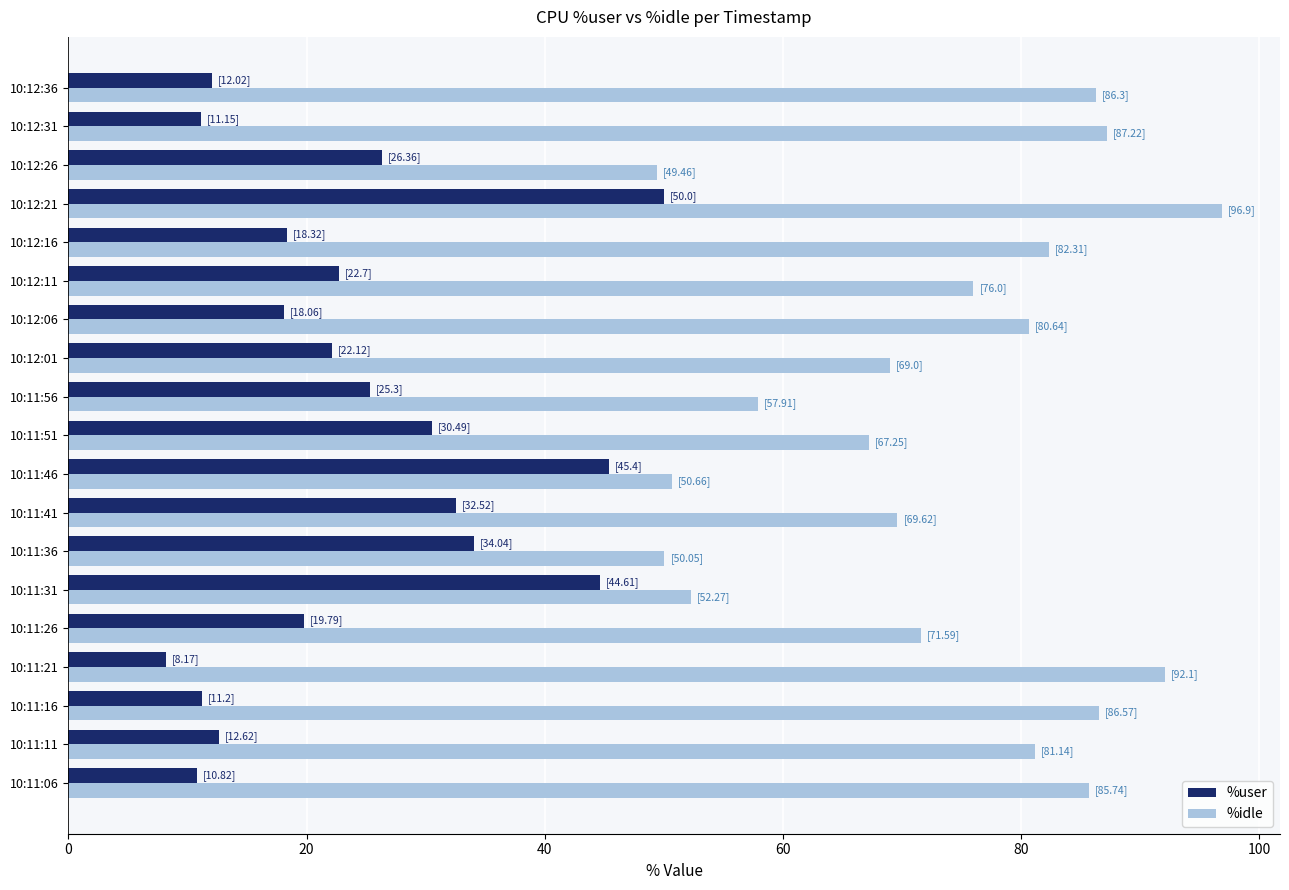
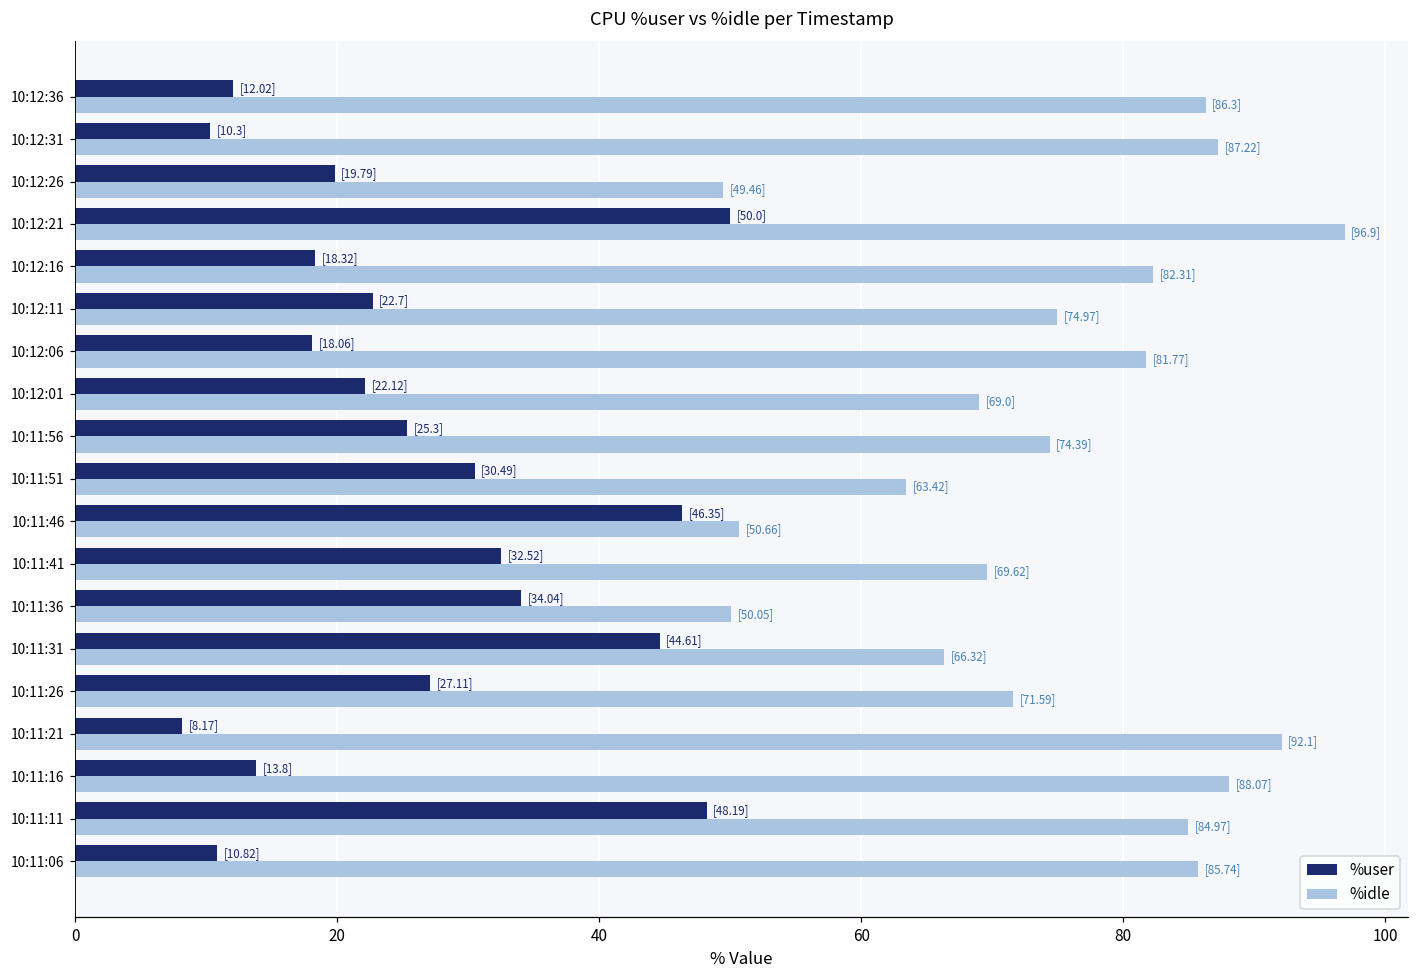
  {
    "%user": {
      "10:12:36": "12.02]",
-     "10:12:31": "11.15]",
-     "10:12:26": "26.36]",
+     "10:12:31": "10.3]",
+     "10:12:26": "19.79]",
      "10:12:21": "50.0]",
      "10:12:16": "18.32]",
      "10:12:11": "22.7]",
      "10:12:06": "18.06]",
      "10:12:01": "22.12]",
      "10:11:56": "25.3]",
      "10:11:51": "30.49]",
-     "10:11:46": "45.4]",
+     "10:11:46": "46.35]",
      "10:11:41": "32.52]",
      "10:11:36": "34.04]",
      "10:11:31": "44.61]",
-     "10:11:26": "19.79]",
+     "10:11:26": "27.11]",
      "10:11:21": "8.17]",
-     "10:11:16": "11.2]",
-     "10:11:11": "12.62]",
+     "10:11:16": "13.8]",
+     "10:11:11": "48.19]",
      "10:11:06": "10.82]"
    },
    "%idle": {
      "10:12:36": "86.3]",
      "10:12:31": "87.22]",
      "10:12:26": "49.46]",
      "10:12:21": "96.9]",
      "10:12:16": "82.31]",
-     "10:12:11": "76.0]",
-     "10:12:06": "80.64]",
+     "10:12:11": "74.97]",
+     "10:12:06": "81.77]",
      "10:12:01": "69.0]",
-     "10:11:56": "57.91]",
-     "10:11:51": "67.25]",
+     "10:11:56": "74.39]",
+     "10:11:51": "63.42]",
      "10:11:46": "50.66]",
      "10:11:41": "69.62]",
      "10:11:36": "50.05]",
-     "10:11:31": "52.27]",
+     "10:11:31": "66.32]",
      "10:11:26": "71.59]",
      "10:11:21": "92.1]",
-     "10:11:16": "86.57]",
-     "10:11:11": "81.14]",
+     "10:11:16": "88.07]",
+     "10:11:11": "84.97]",
      "10:11:06": "85.74]"
    }
  }
